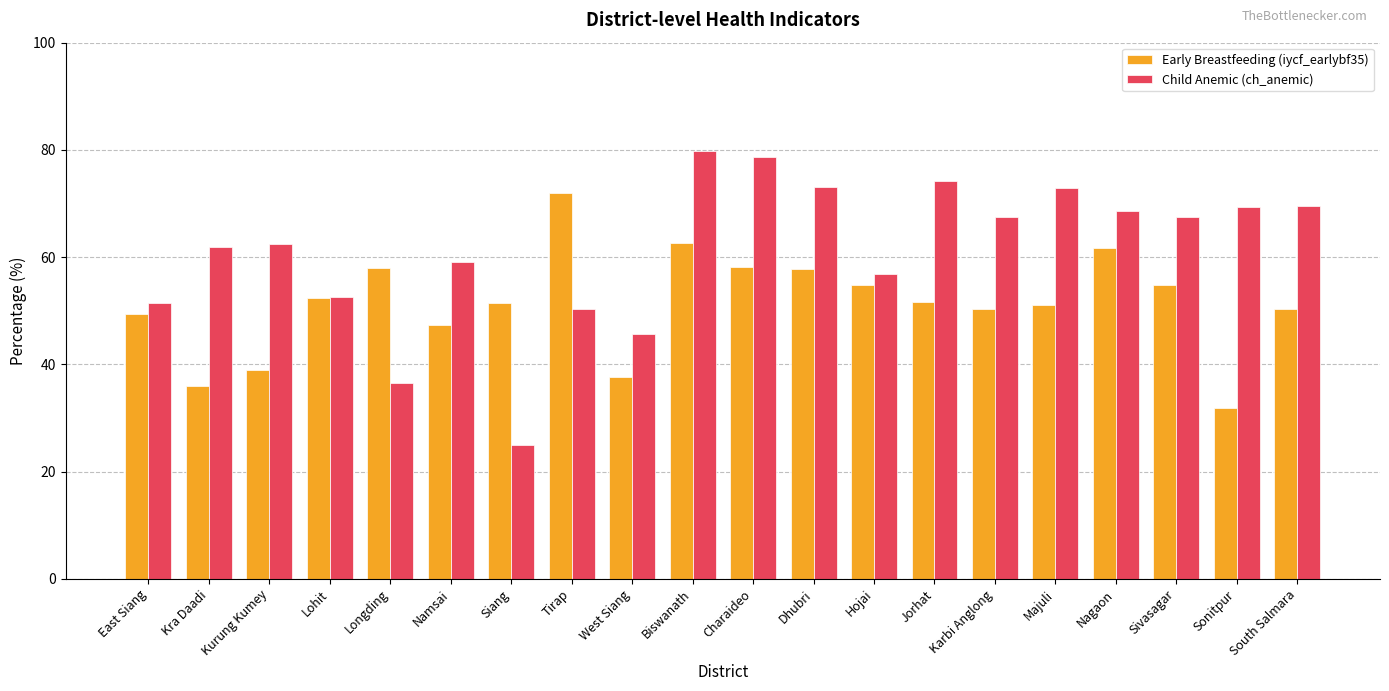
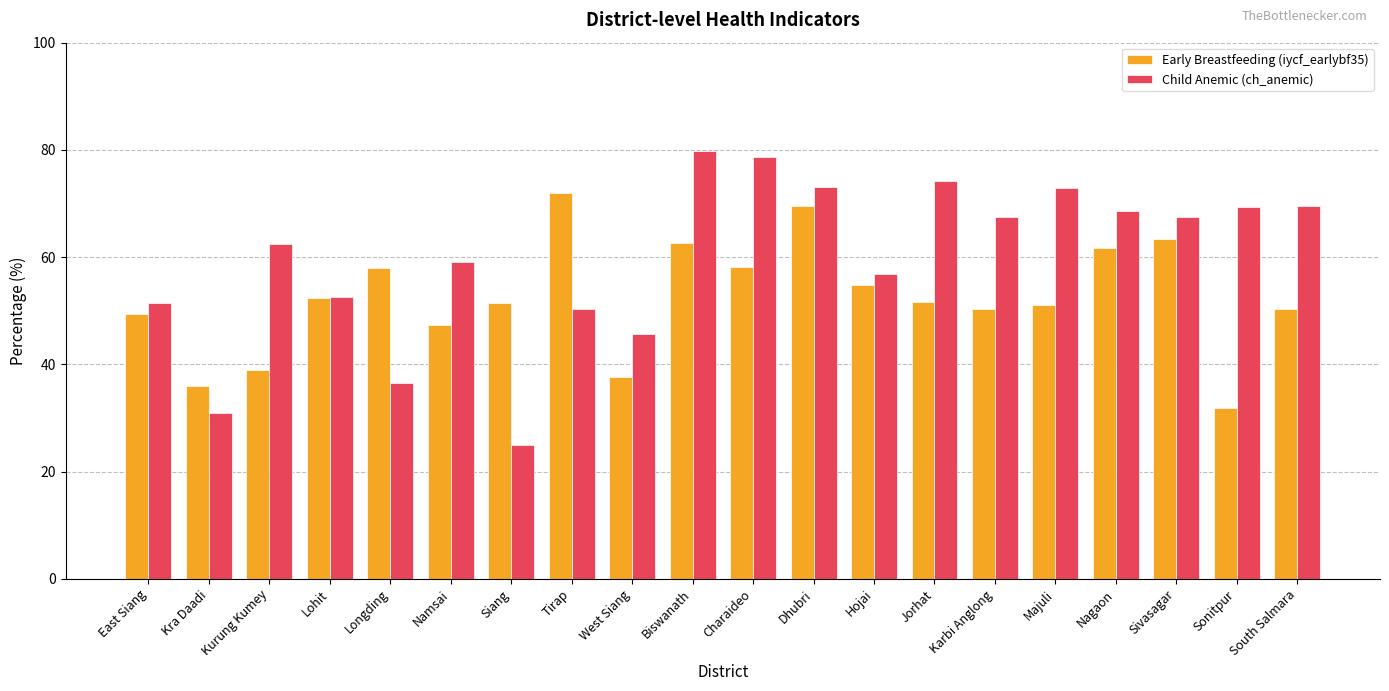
  {
    "Early Breastfeeding (iycf_earlybf35)": {
      "East Siang": 49,
      "Kra Daadi": 36,
      "Kurung Kumey": 39,
      "Lohit": 52,
      "Longding": 58,
      "Namsai": 47,
      "Siang": 51,
      "Tirap": 72,
      "West Siang": 38,
      "Biswanath": 63,
      "Charaideo": 58,
-     "Dhubri": 58,
+     "Dhubri": 69,
      "Hojai": 55,
      "Jorhat": 52,
      "Karbi Anglong": 50,
      "Majuli": 51,
      "Nagaon": 62,
-     "Sivasagar": 55,
+     "Sivasagar": 63,
      "Sonitpur": 32,
      "South Salmara": 50
    },
    "Child Anemic (ch_anemic)": {
      "East Siang": 52,
-     "Kra Daadi": 62,
+     "Kra Daadi": 31,
      "Kurung Kumey": 62,
      "Lohit": 52,
      "Longding": 36,
      "Namsai": 59,
      "Siang": 25,
      "Tirap": 50,
      "West Siang": 46,
      "Biswanath": 80,
      "Charaideo": 79,
      "Dhubri": 73,
      "Hojai": 57,
      "Jorhat": 74,
      "Karbi Anglong": 67,
      "Majuli": 73,
      "Nagaon": 69,
      "Sivasagar": 67,
      "Sonitpur": 69,
      "South Salmara": 70
    }
  }
